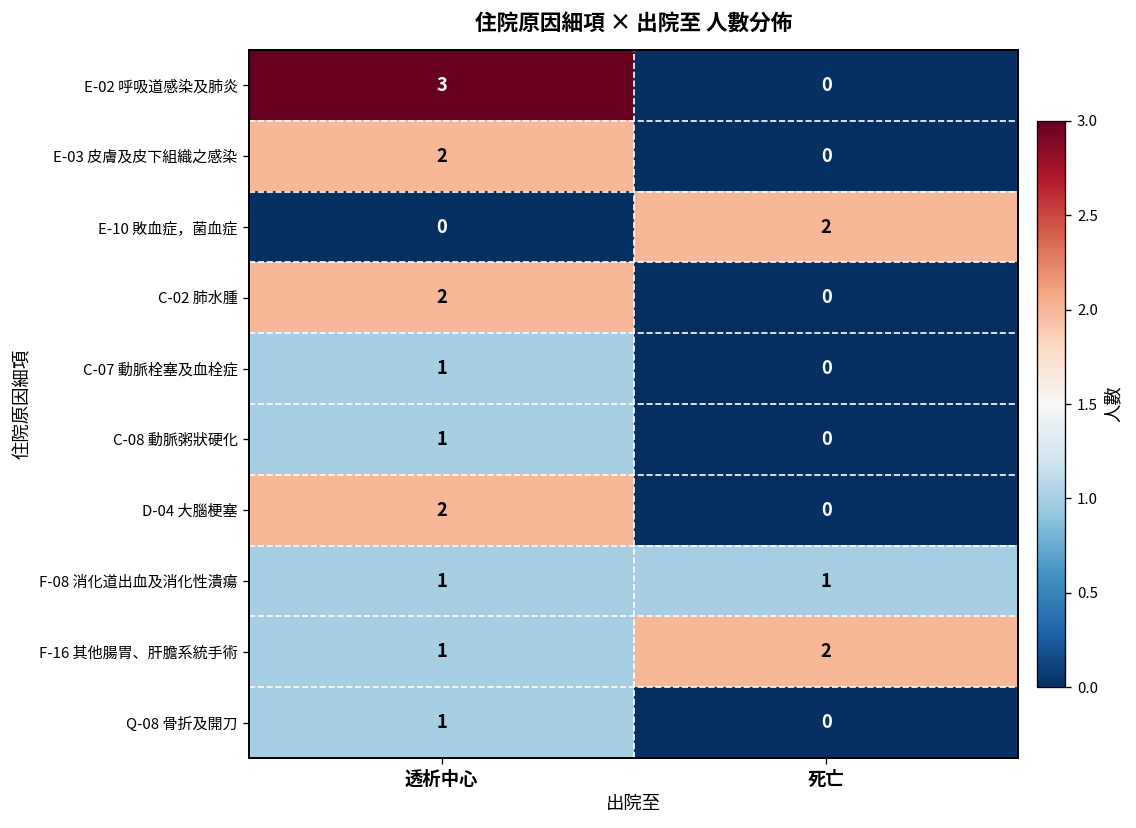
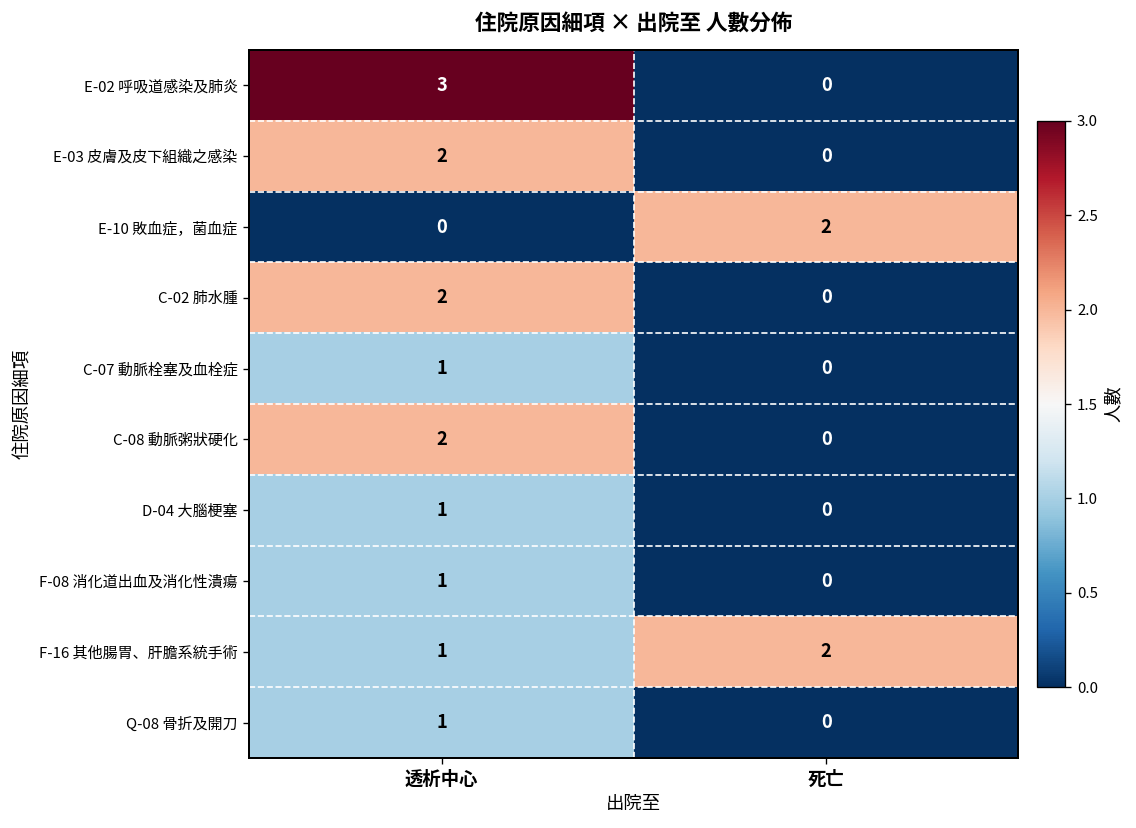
  {
    "E-02 呼吸道感染及肺炎": {
      "透析中心": 3,
      "死亡": 0
    },
    "E-03 皮膚及皮下組織之感染": {
      "透析中心": 2,
      "死亡": 0
    },
    "E-10 敗血症，菌血症": {
      "透析中心": 0,
      "死亡": 2
    },
    "C-02 肺水腫": {
      "透析中心": 2,
      "死亡": 0
    },
    "C-07 動脈栓塞及血栓症": {
      "透析中心": 1,
      "死亡": 0
    },
    "C-08 動脈粥狀硬化": {
-     "透析中心": 1,
+     "透析中心": 2,
      "死亡": 0
    },
    "D-04 大腦梗塞": {
-     "透析中心": 2,
+     "透析中心": 1,
      "死亡": 0
    },
    "F-08 消化道出血及消化性潰瘍": {
      "透析中心": 1,
-     "死亡": 1
+     "死亡": 0
    },
    "F-16 其他腸胃、肝膽系統手術": {
      "透析中心": 1,
      "死亡": 2
    },
    "Q-08 骨折及開刀": {
      "透析中心": 1,
      "死亡": 0
    }
  }
